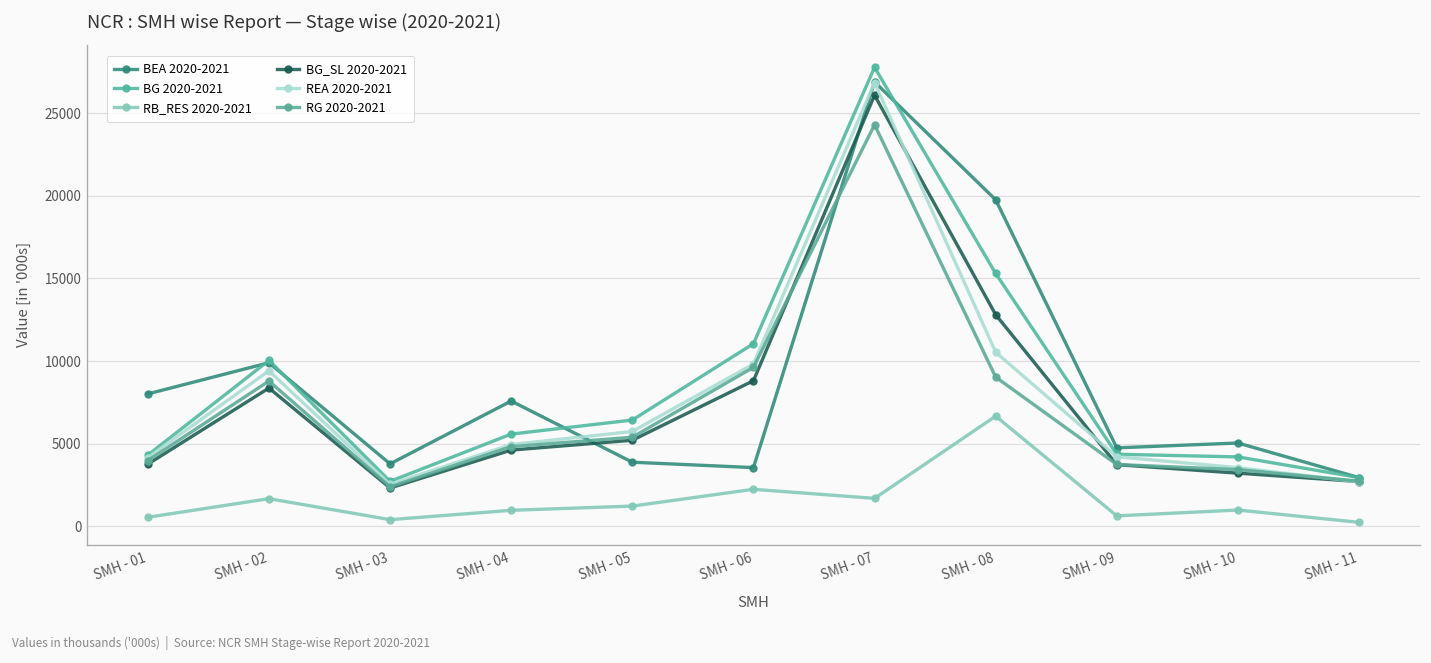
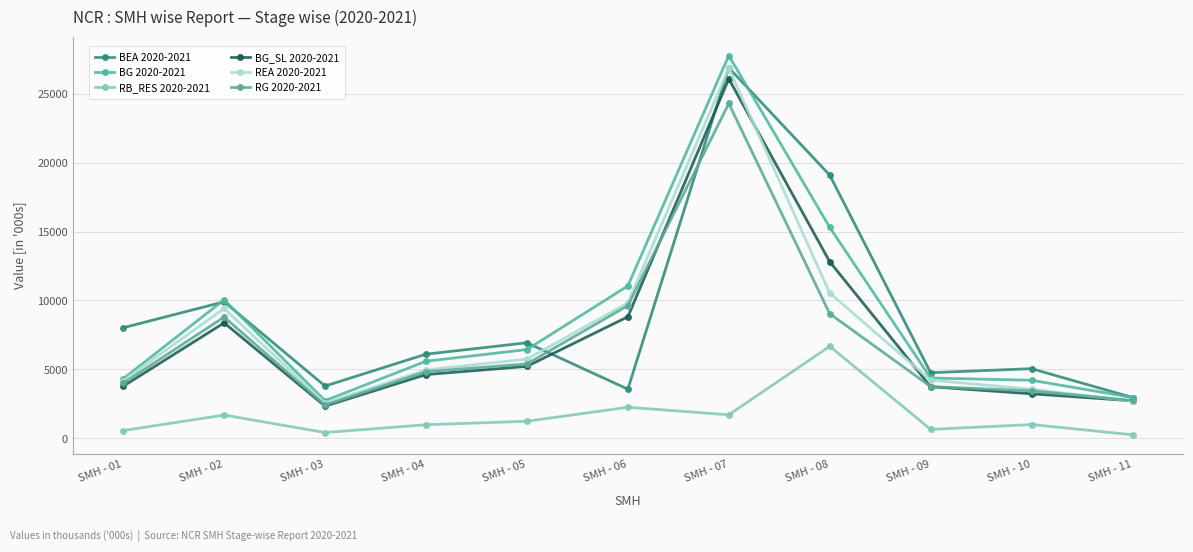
  {
    "BEA 2020-2021": {
      "SMH - 01": 8000,
      "SMH - 03": 3800,
-     "SMH - 04": 7600,
-     "SMH - 05": 3900,
+     "SMH - 04": 6100,
+     "SMH - 05": 6900,
      "SMH - 06": 3600,
-     "SMH - 08": 19800,
+     "SMH - 08": 19100,
      "SMH - 09": 4700,
      "SMH - 10": 5000
    },
    "BG_SL 2020-2021": {
      "SMH - 01": 3800,
      "SMH - 02": 8400,
      "SMH - 04": 4600,
      "SMH - 06": 8800,
      "SMH - 07": 26100,
      "SMH - 08": 12800,
      "SMH - 10": 3200
    }
  }
